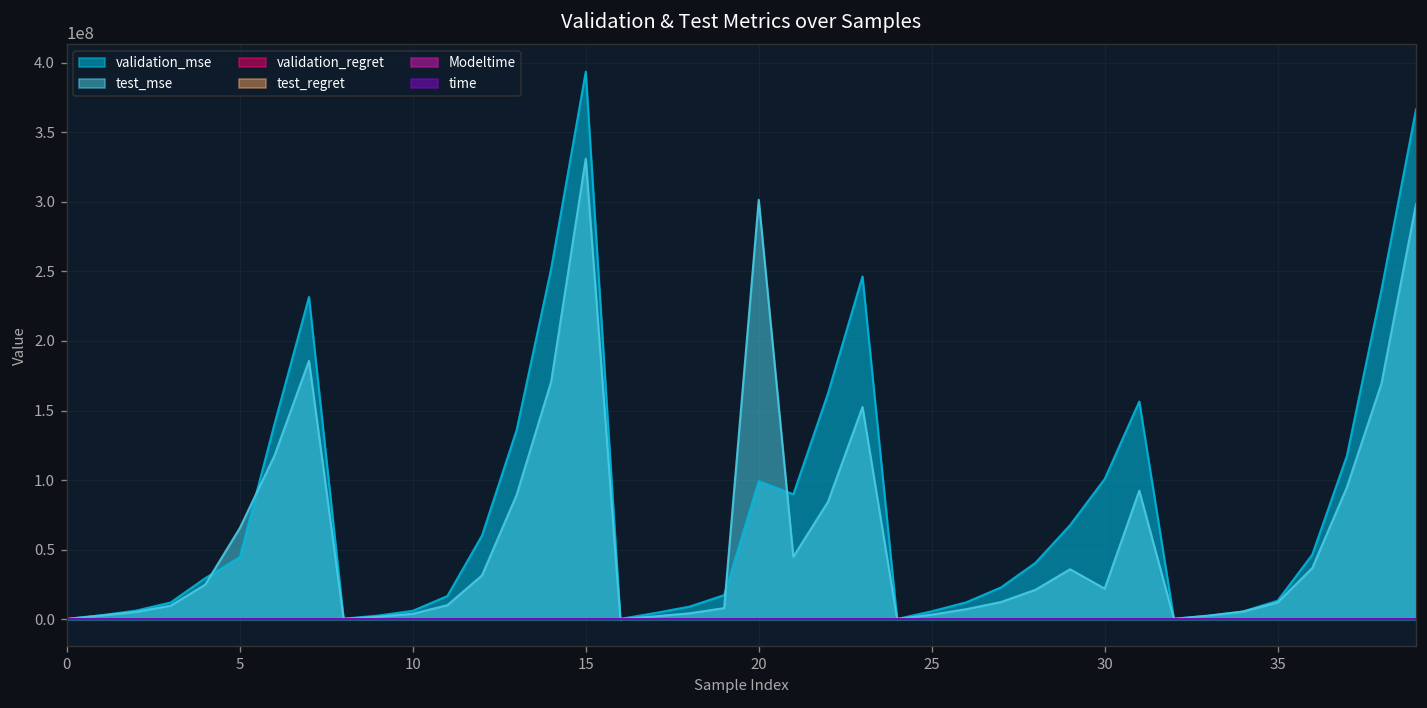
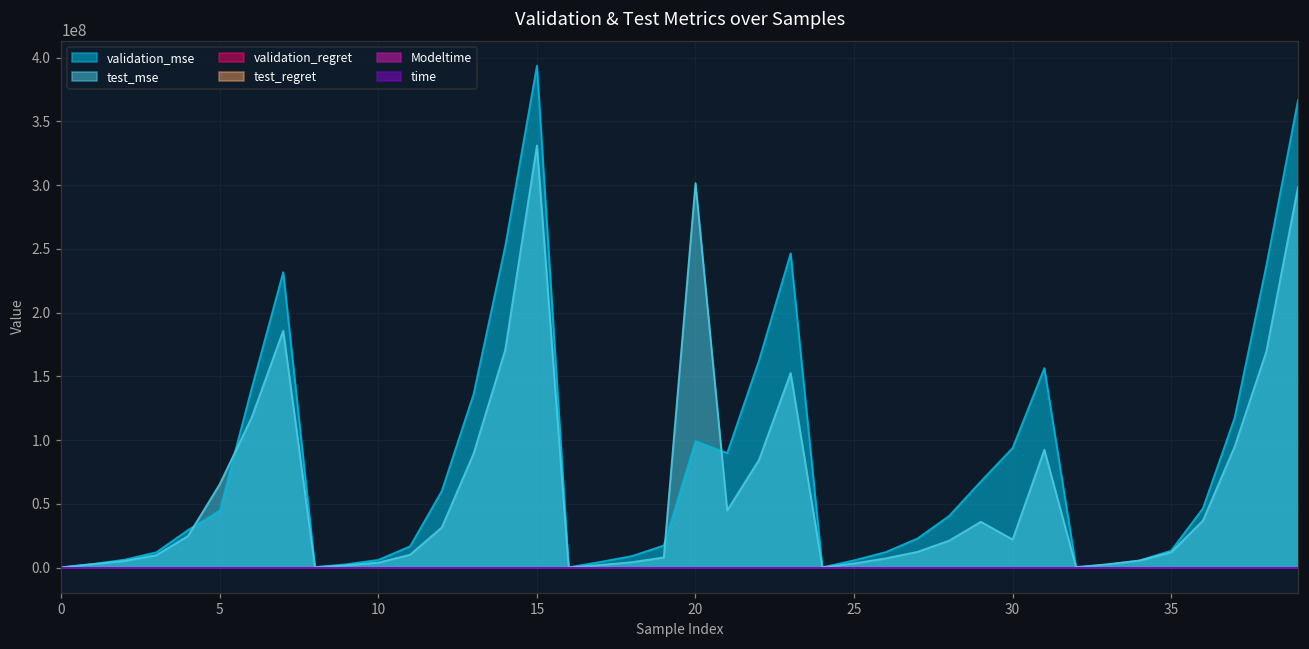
  {
    "validation_mse": {
      "5": 45000000,
      "15": 394000000,
      "20": 99000000,
      "25": 6000000,
-     "30": 101000000
+     "30": 94000000
    },
    "test_mse": {
      "5": 65000000,
      "15": 331000000,
      "20": 302000000,
      "25": 3000000,
      "30": 22000000
    },
    "time": {
      "5": 0,
      "10": 0,
      "15": 0,
      "20": 0,
      "25": 0,
      "30": 0,
      "35": 0
    }
  }
